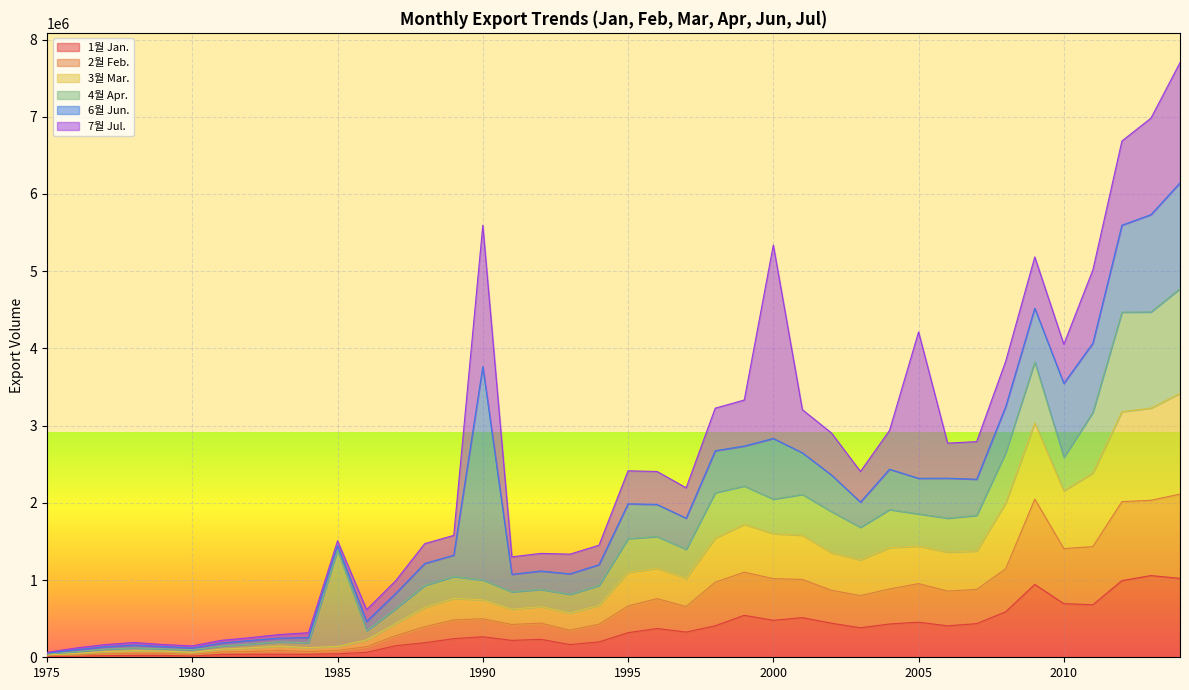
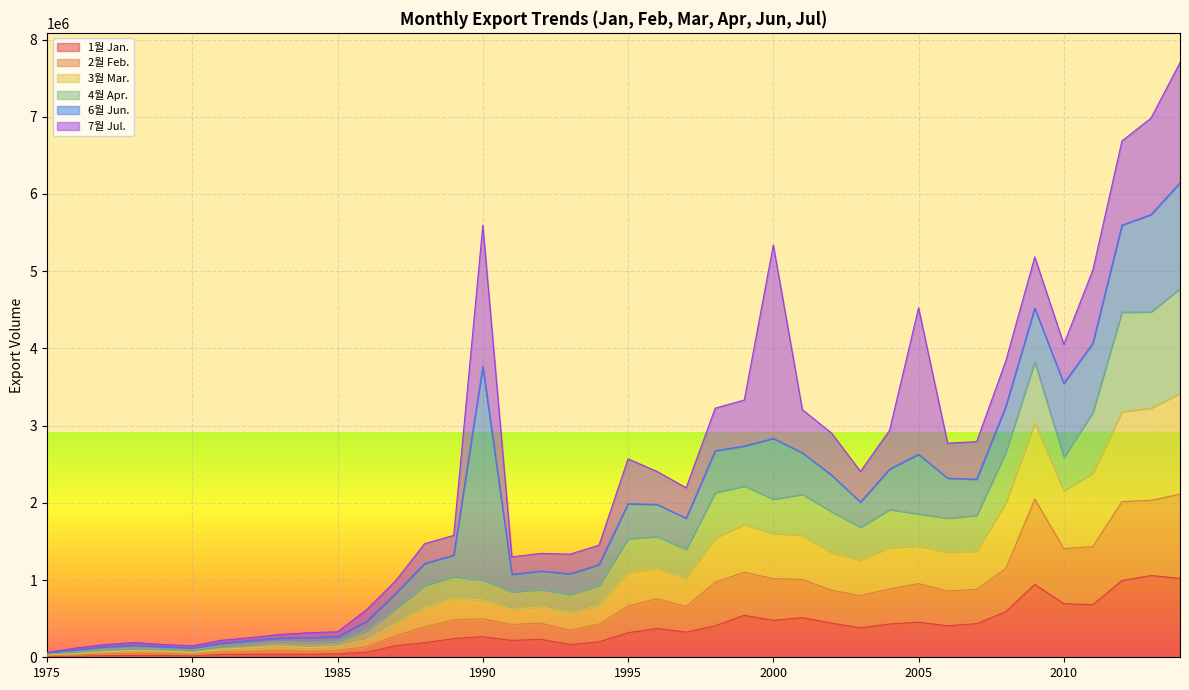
  {
    "4월 Apr.": {
-     "1985": 1200000,
+     "1985": 100000,
      "1990": 300000,
      "1995": 400000,
      "2000": 400000,
      "2005": 400000,
      "2010": 400000
    },
    "6월 Jun.": {
      "1985": 100000,
      "1990": 2800000,
      "1995": 500000,
      "2000": 800000,
-     "2005": 500000,
+     "2005": 800000,
      "2010": 1000000
    },
    "7월 Jul.": {
      "1985": 100000,
      "1990": 1800000,
-     "1995": 400000,
+     "1995": 600000,
      "2000": 2500000,
      "2005": 1900000,
      "2010": 500000
    }
  }
